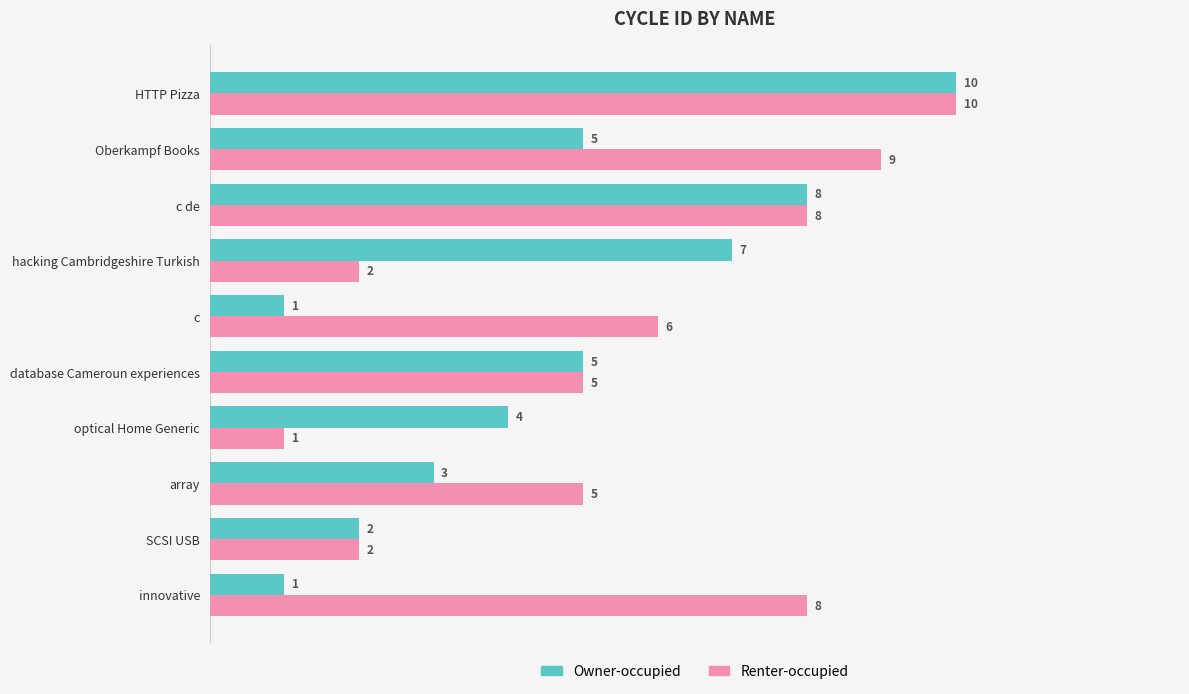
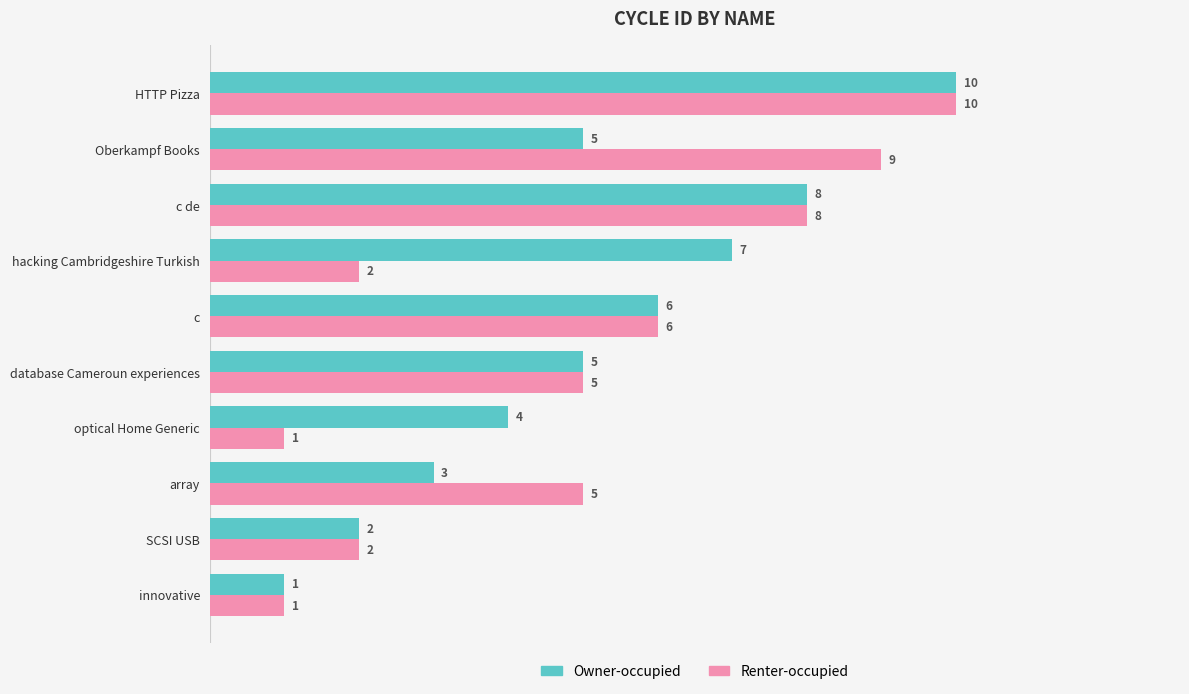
  {
    "Owner-occupied": {
      "HTTP Pizza": 10,
      "Oberkampf Books": 5,
      "c de": 8,
      "hacking Cambridgeshire Turkish": 7,
-     "c": 1,
+     "c": 6,
      "database Cameroun experiences": 5,
      "optical Home Generic": 4,
      "array": 3,
      "SCSI USB": 2,
      "innovative": 1
    },
    "Renter-occupied": {
      "HTTP Pizza": 10,
      "Oberkampf Books": 9,
      "c de": 8,
      "hacking Cambridgeshire Turkish": 2,
      "c": 6,
      "database Cameroun experiences": 5,
      "optical Home Generic": 1,
      "array": 5,
      "SCSI USB": 2,
-     "innovative": 8
+     "innovative": 1
    }
  }
